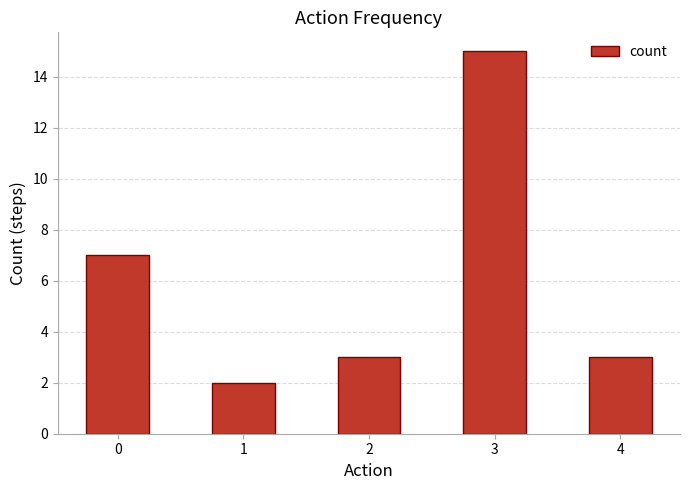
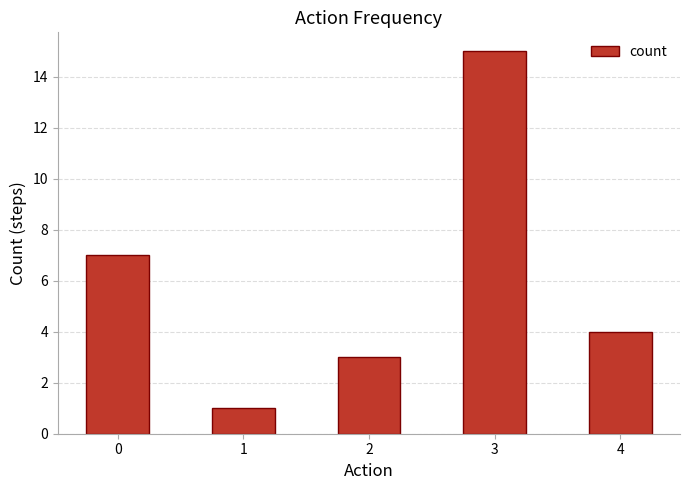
  {
    "0": 7,
-   "1": 2,
+   "1": 1,
    "2": 3,
    "3": 15,
-   "4": 3
+   "4": 4
  }
